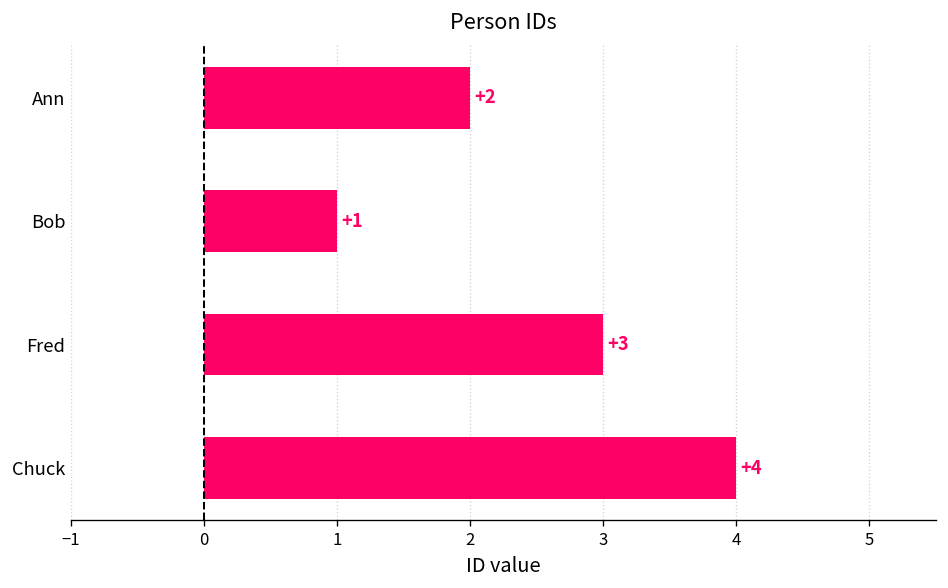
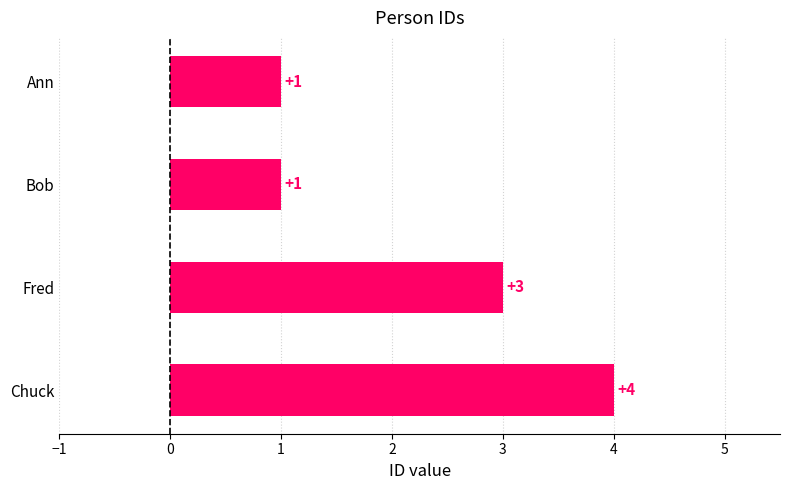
  {
-   "Ann": "+2",
+   "Ann": "+1",
    "Bob": "+1",
    "Fred": "+3",
    "Chuck": "+4"
  }
